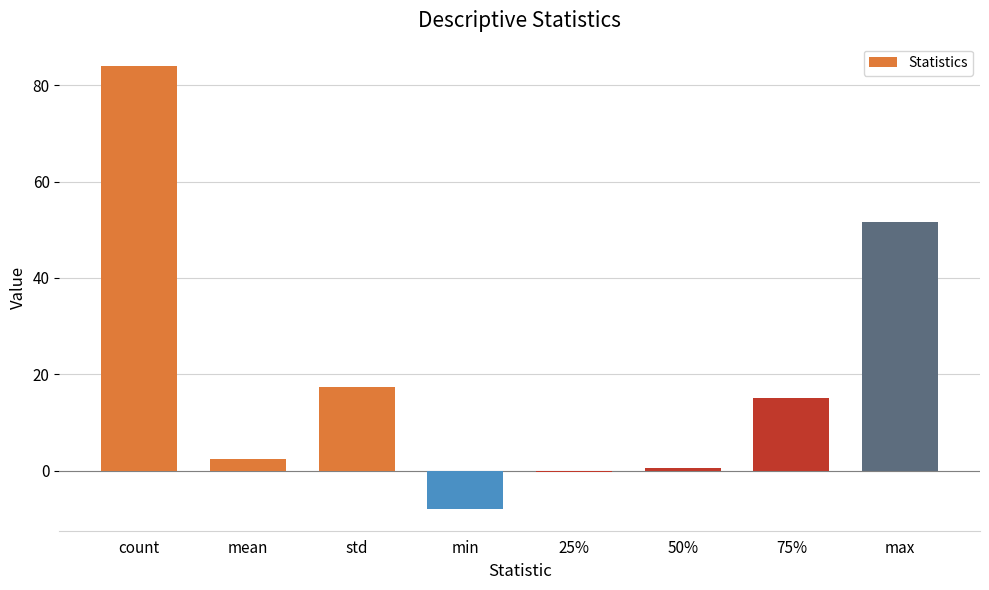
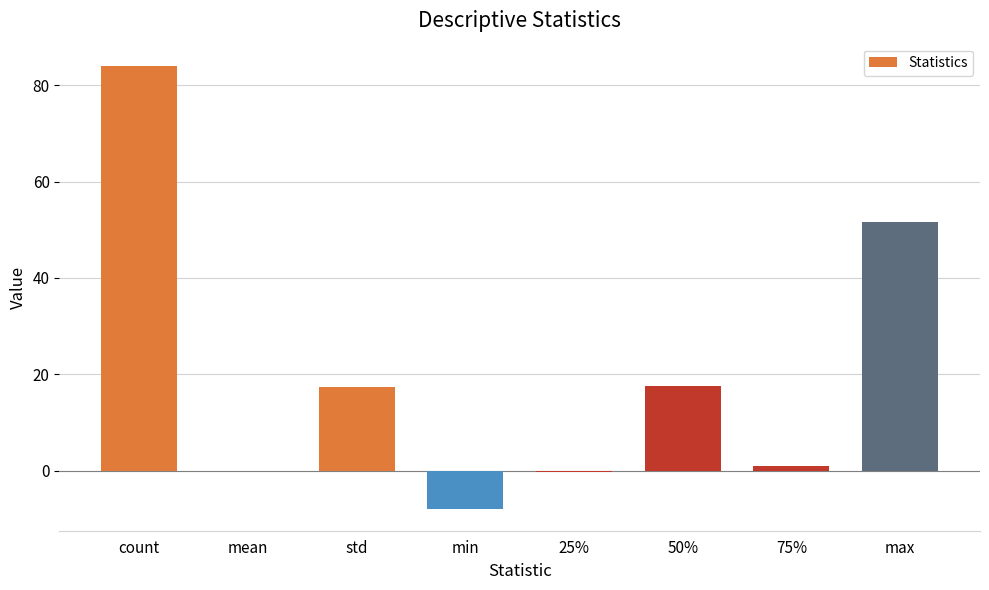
  {
    "count": 84,
-   "mean": 2,
+   "mean": 0,
    "std": 17,
    "min": -8,
-   "50%": 0,
-   "75%": 15,
+   "50%": 18,
+   "75%": 1,
    "max": 52
  }
